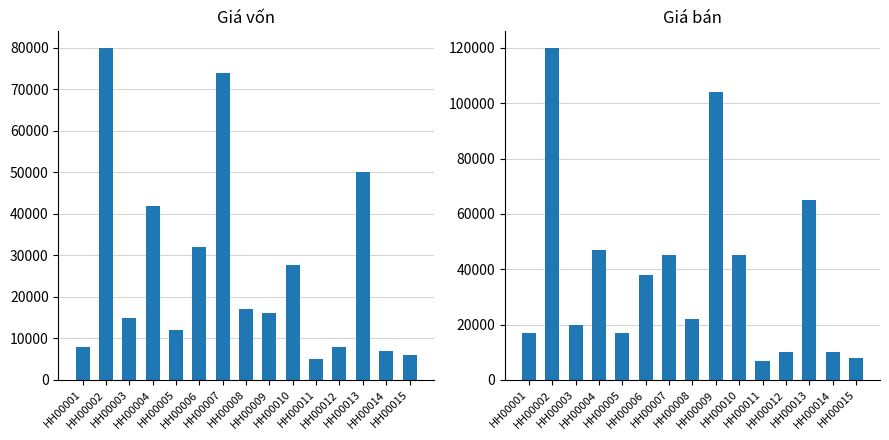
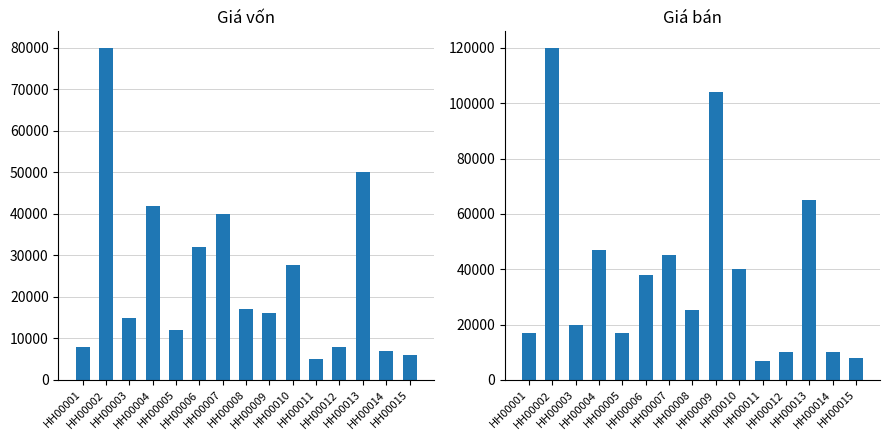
  {
    "Giá vốn": {
      "HH00001": 8000,
      "HH00002": 80000,
      "HH00003": 15000,
      "HH00004": 42000,
      "HH00005": 12000,
      "HH00006": 32000,
-     "HH00007": 74000,
+     "HH00007": 40000,
      "HH00008": 17000,
      "HH00009": 16000,
      "HH00010": 28000,
      "HH00011": 5000,
      "HH00012": 8000,
      "HH00013": 50000,
      "HH00014": 7000,
      "HH00015": 6000
    },
    "Giá bán": {
      "HH00001": 17000,
      "HH00002": 120000,
      "HH00003": 20000,
      "HH00004": 47000,
      "HH00005": 17000,
      "HH00006": 38000,
      "HH00007": 45000,
-     "HH00008": 22000,
+     "HH00008": 25000,
      "HH00009": 104000,
-     "HH00010": 45000,
+     "HH00010": 40000,
      "HH00011": 7000,
      "HH00012": 10000,
      "HH00013": 65000,
      "HH00014": 10000,
      "HH00015": 8000
    }
  }
